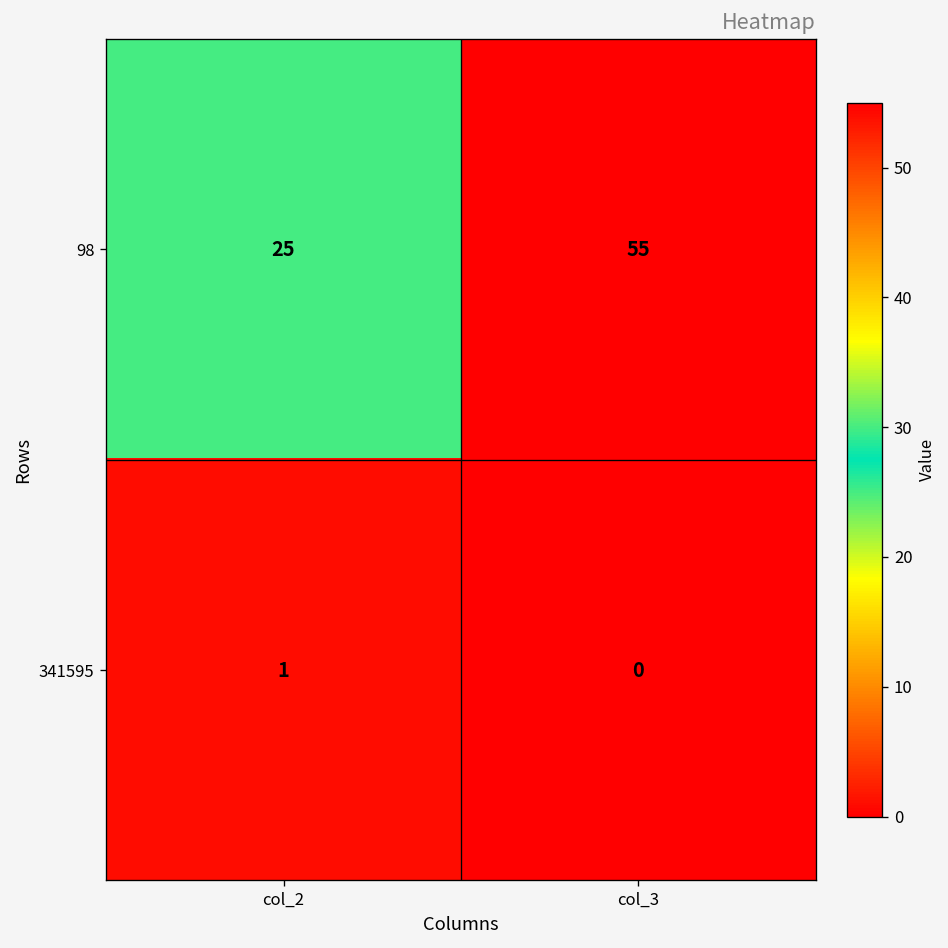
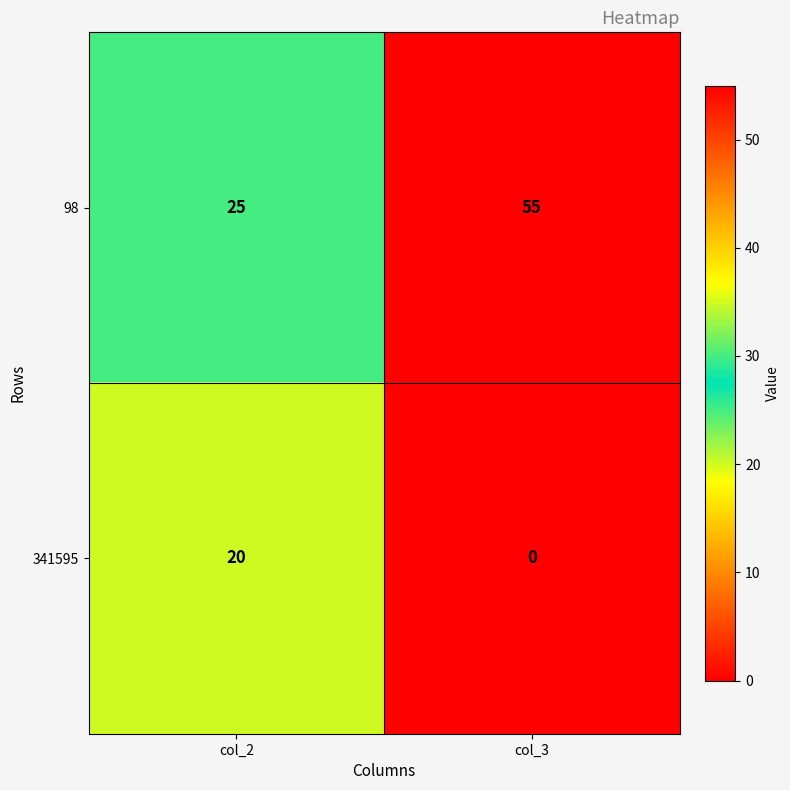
  {
    "98": {
      "col_2": 25,
      "col_3": 55
    },
    "341595": {
-     "col_2": 1,
+     "col_2": 20,
      "col_3": 0
    }
  }
